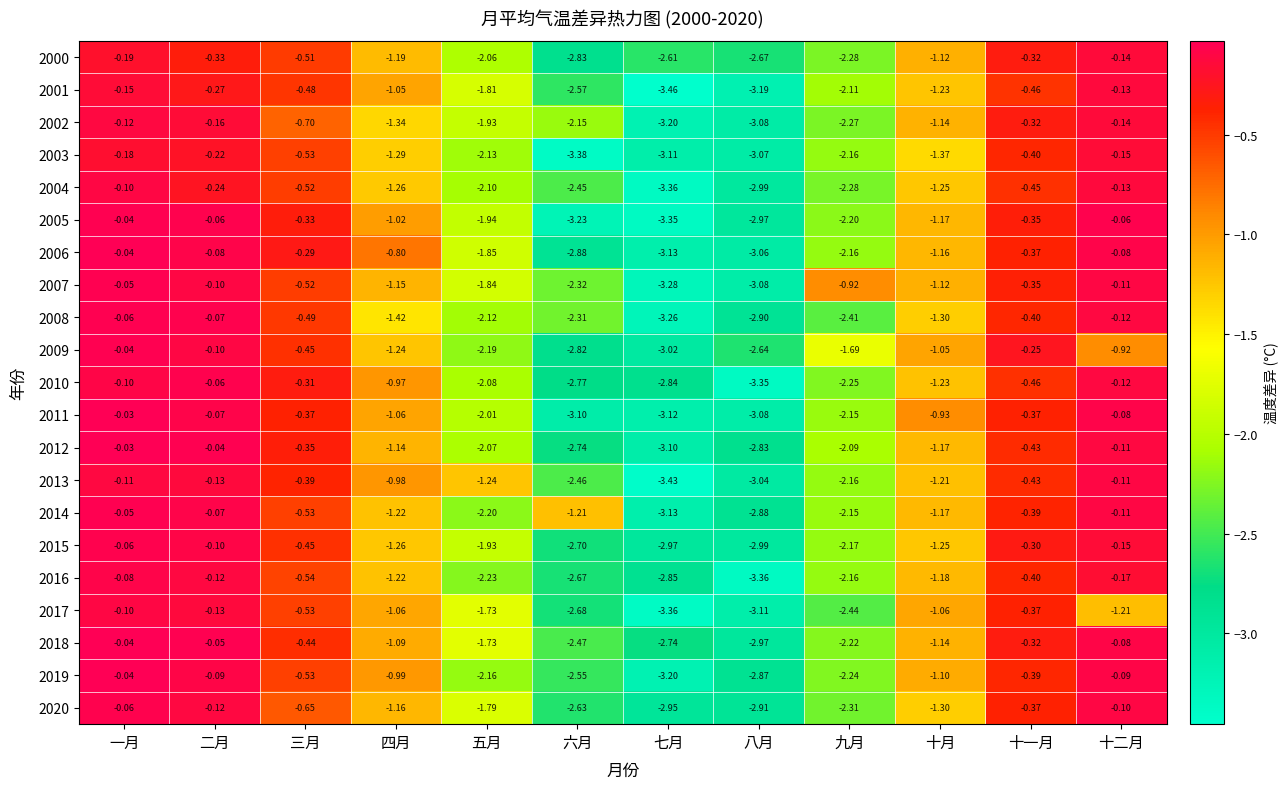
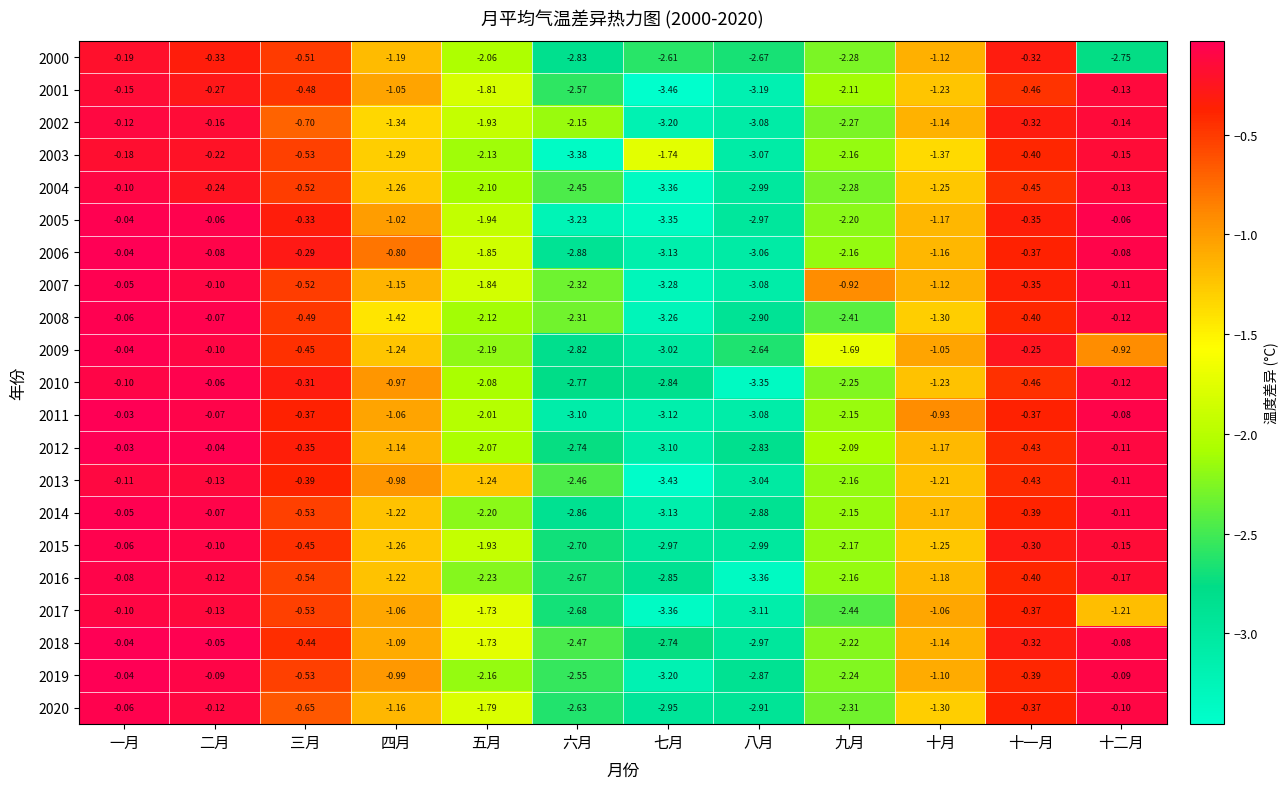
  {
    "2000": {
      "一月": -0.19,
      "二月": -0.33,
      "三月": -0.51,
      "四月": -1.19,
      "五月": -2.06,
      "六月": -2.83,
      "七月": -2.61,
      "八月": -2.67,
      "九月": -2.28,
      "十月": -1.12,
      "十一月": -0.32,
-     "十二月": -0.14
+     "十二月": -2.75
    },
    "2003": {
      "一月": -0.18,
      "二月": -0.22,
      "三月": -0.53,
      "四月": -1.29,
      "五月": -2.13,
      "六月": -3.38,
-     "七月": -3.11,
+     "七月": -1.74,
      "八月": -3.07,
      "九月": -2.16,
      "十月": -1.37,
      "十一月": -0.40,
      "十二月": -0.15
    },
    "2014": {
      "一月": -0.05,
      "二月": -0.07,
      "三月": -0.53,
      "四月": -1.22,
      "五月": -2.20,
-     "六月": -1.21,
+     "六月": -2.86,
      "七月": -3.13,
      "八月": -2.88,
      "九月": -2.15,
      "十月": -1.17,
      "十一月": -0.39,
      "十二月": -0.11
    }
  }
